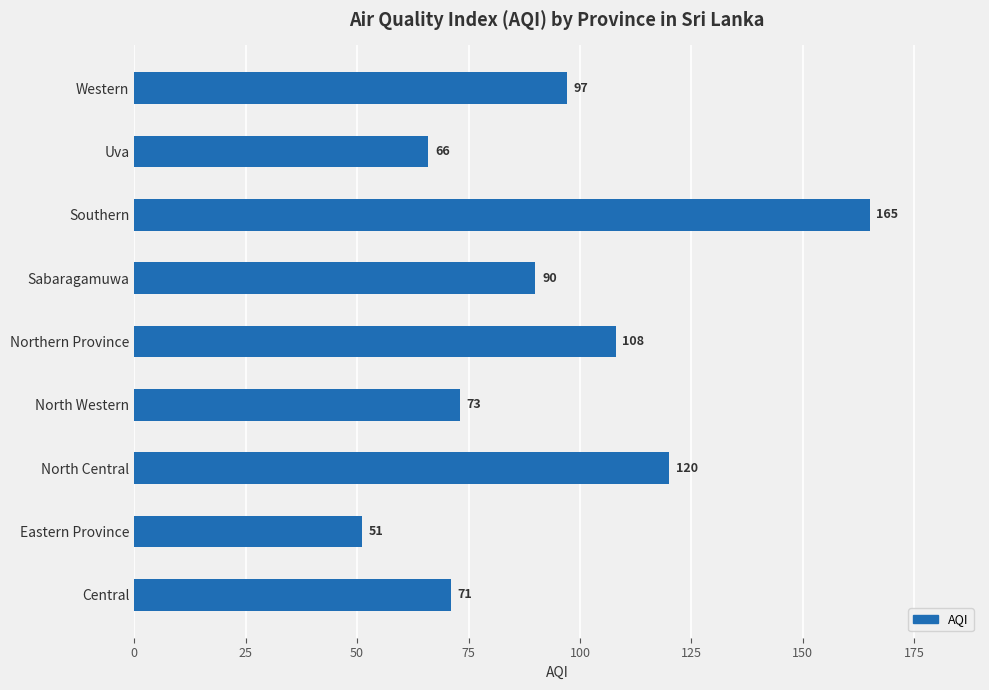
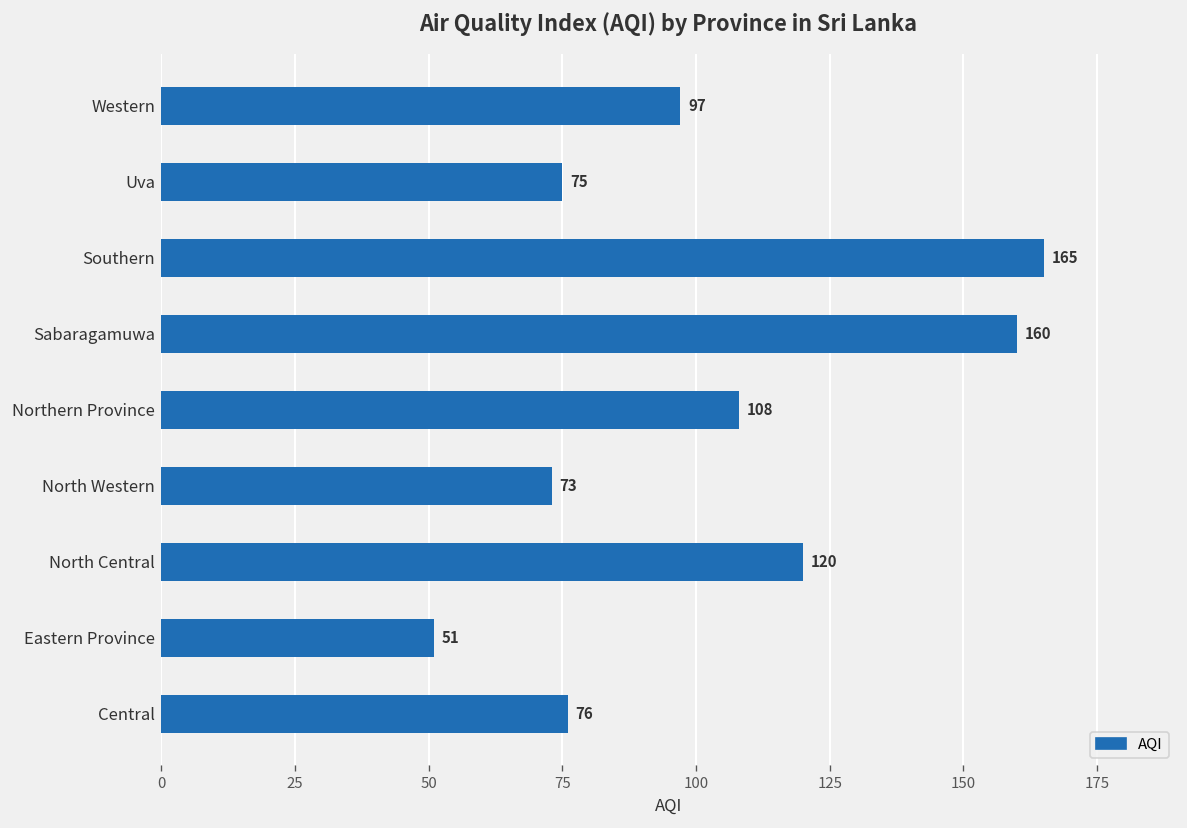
  {
    "Western": 97,
-   "Uva": 66,
+   "Uva": 75,
    "Southern": 165,
-   "Sabaragamuwa": 90,
+   "Sabaragamuwa": 160,
    "Northern Province": 108,
    "North Western": 73,
    "North Central": 120,
    "Eastern Province": 51,
-   "Central": 71
+   "Central": 76
  }
